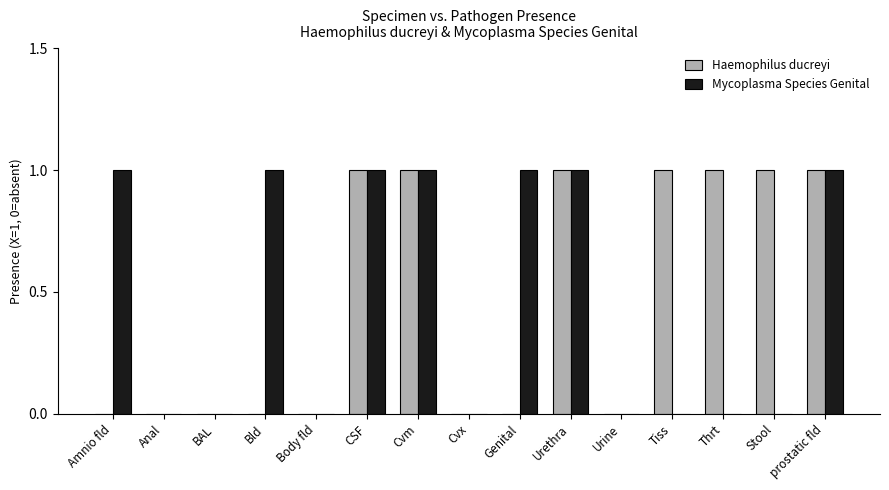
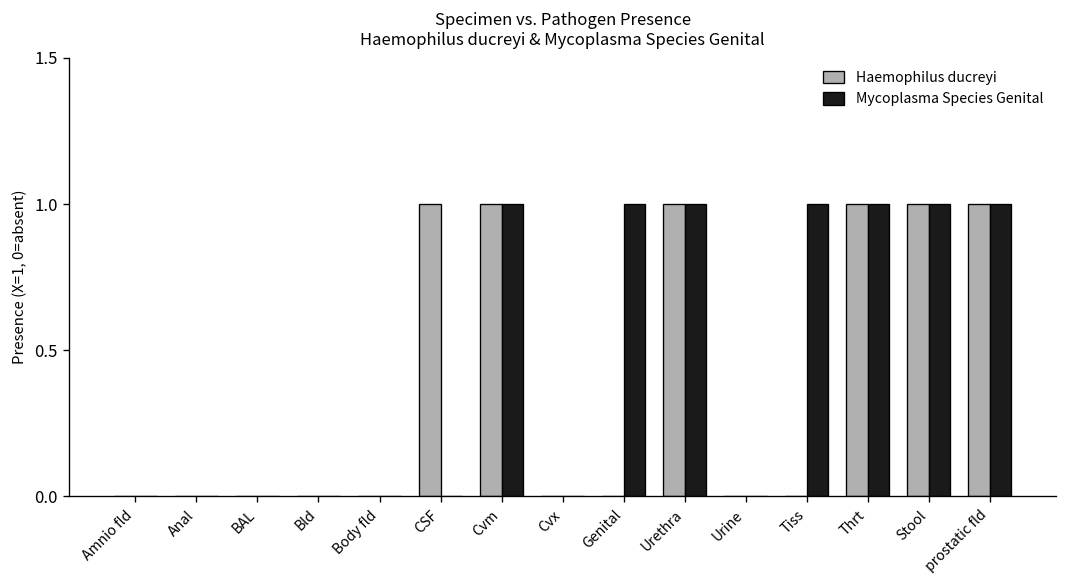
  {
    "Haemophilus ducreyi": {
      "Amnio fld": 0,
      "Anal": 0,
      "BAL": 0,
      "Bld": 0,
      "Body fld": 0,
      "CSF": 1,
      "Cvm": 1,
      "Cvx": 0,
      "Genital": 0,
      "Urethra": 1,
      "Urine": 0,
-     "Tiss": 1,
+     "Tiss": 0,
      "Thrt": 1,
      "Stool": 1,
      "prostatic fld": 1
    },
    "Mycoplasma Species Genital": {
-     "Amnio fld": 1,
+     "Amnio fld": 0,
      "Anal": 0,
      "BAL": 0,
-     "Bld": 1,
+     "Bld": 0,
      "Body fld": 0,
-     "CSF": 1,
+     "CSF": 0,
      "Cvm": 1,
      "Cvx": 0,
      "Genital": 1,
      "Urethra": 1,
      "Urine": 0,
-     "Tiss": 0,
-     "Thrt": 0,
-     "Stool": 0,
+     "Tiss": 1,
+     "Thrt": 1,
+     "Stool": 1,
      "prostatic fld": 1
    }
  }
